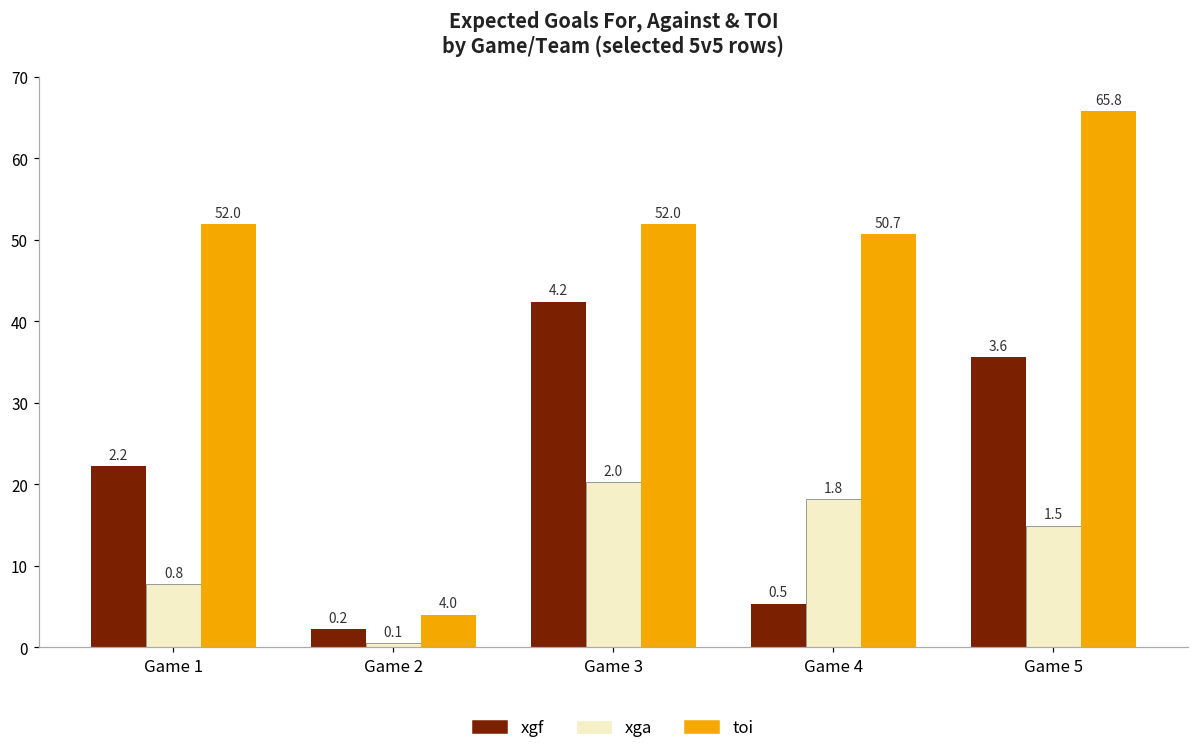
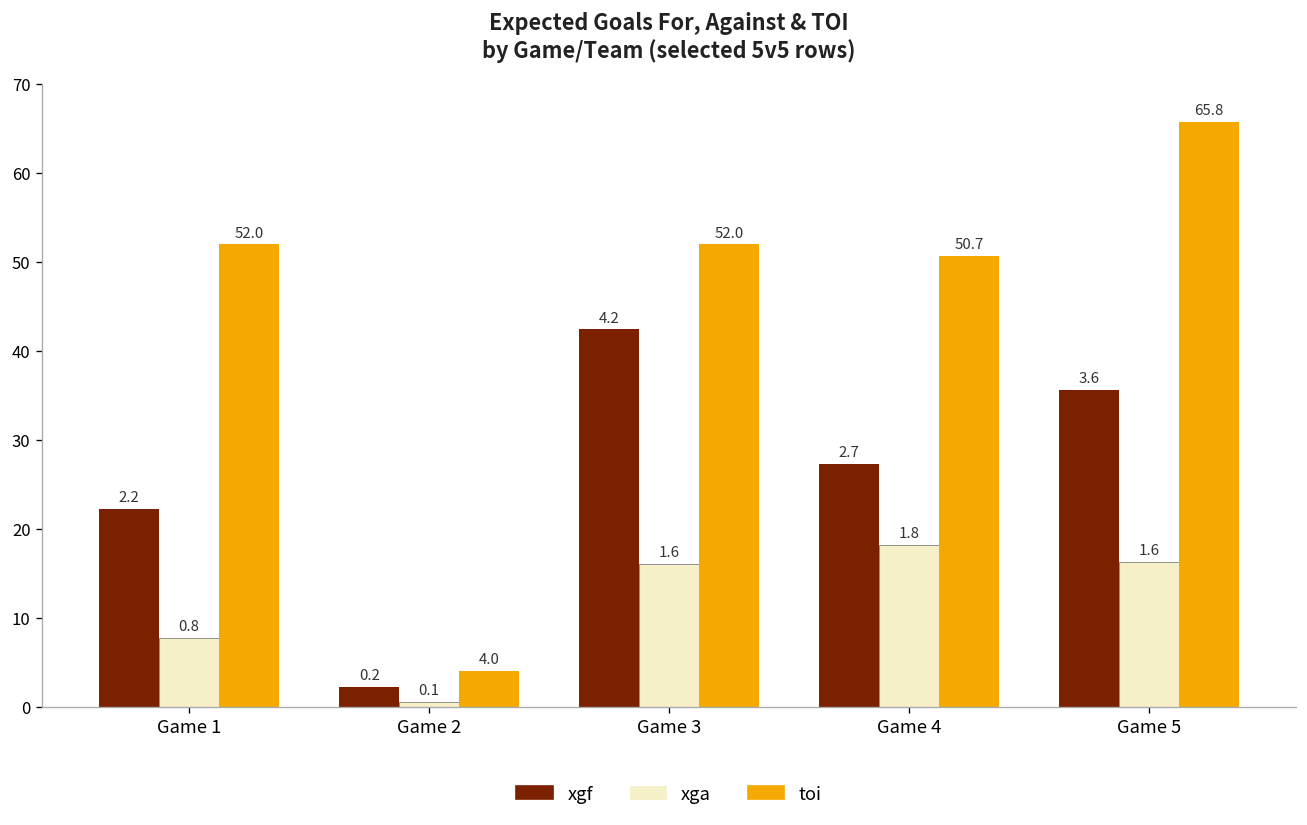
  {
    "xgf": {
      "Game 1": 2.2,
      "Game 2": 0.2,
      "Game 3": 4.2,
-     "Game 4": 0.5,
+     "Game 4": 2.7,
      "Game 5": 3.6
    },
    "xga": {
      "Game 1": 0.8,
      "Game 2": 0.1,
-     "Game 3": 2.0,
+     "Game 3": 1.6,
      "Game 4": 1.8,
-     "Game 5": 1.5
+     "Game 5": 1.6
    }
  }
